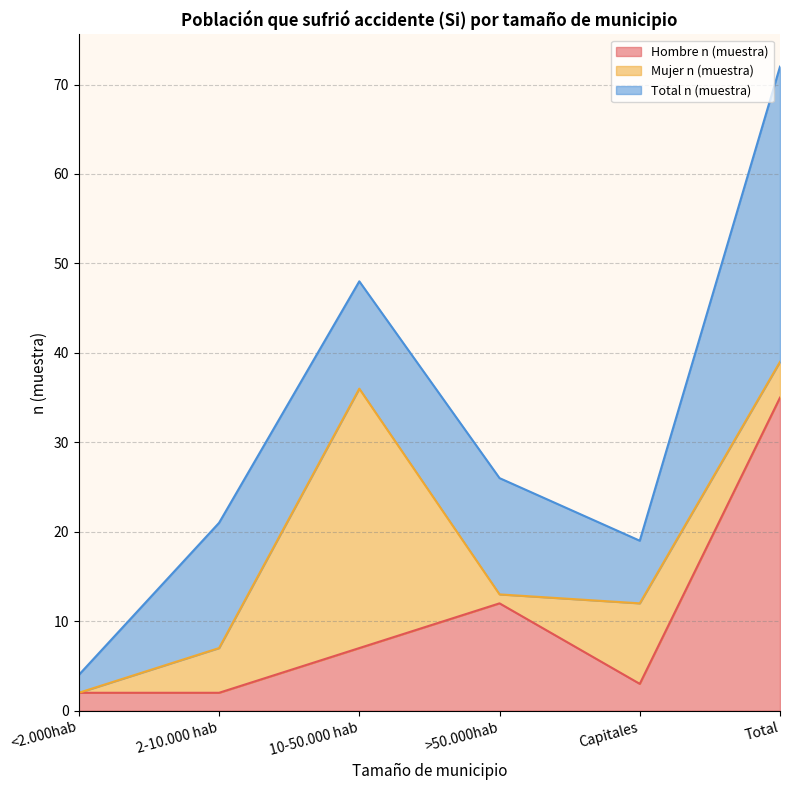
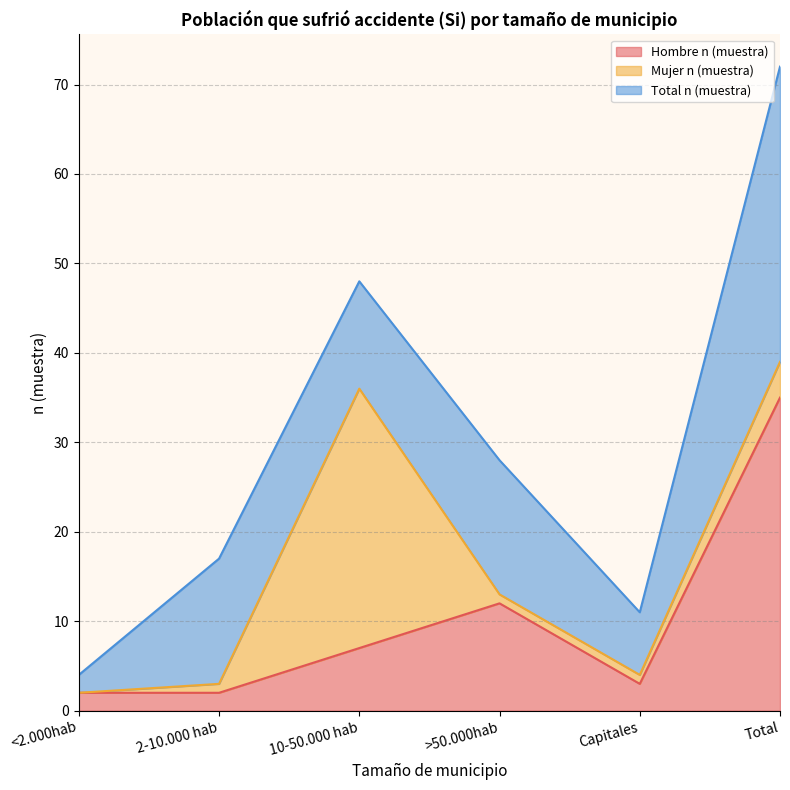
  {
    "Hombre n (muestra)": {
      "2-10.000 hab": 2,
      "10-50.000 hab": 7,
      ">50.000hab": 12,
      "Capitales": 3,
      "Total": 35
    },
    "Mujer n (muestra)": {
-     "2-10.000 hab": 5,
+     "2-10.000 hab": 1,
      "10-50.000 hab": 29,
      ">50.000hab": 1,
-     "Capitales": 9,
+     "Capitales": 1,
      "Total": 4
    },
    "Total n (muestra)": {
      "<2.000hab": 2,
      "2-10.000 hab": 14,
      "10-50.000 hab": 12,
-     ">50.000hab": 13,
+     ">50.000hab": 15,
      "Capitales": 7,
      "Total": 33
    }
  }
